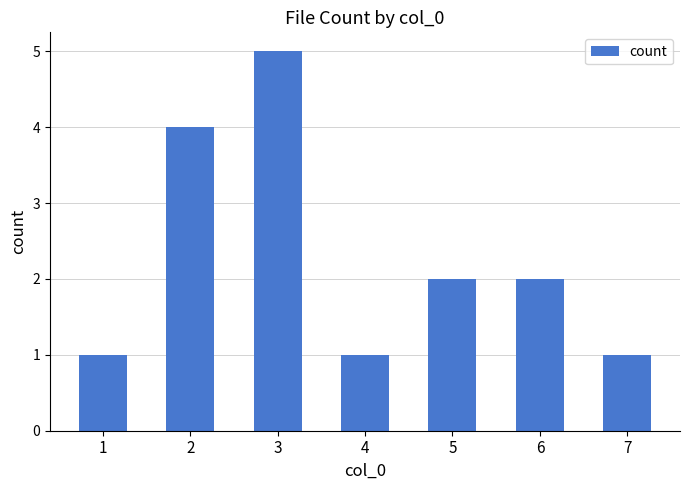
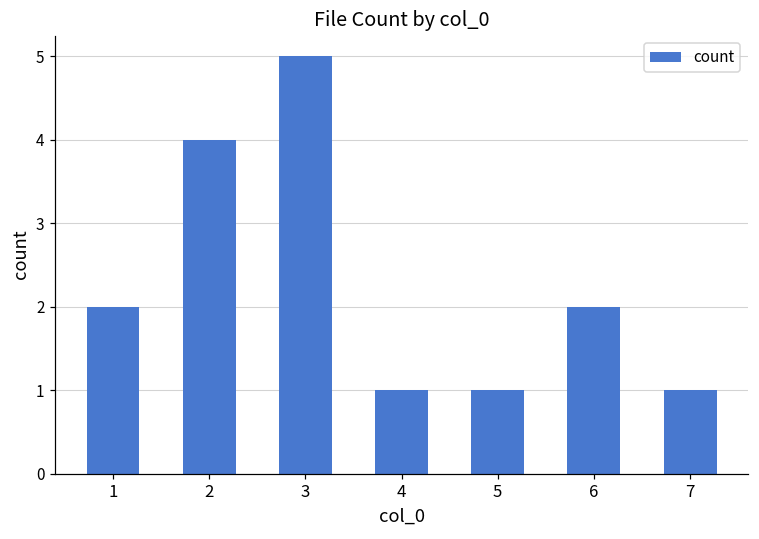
  {
-   "1": 1,
+   "1": 2,
    "2": 4,
    "3": 5,
    "4": 1,
-   "5": 2,
+   "5": 1,
    "6": 2,
    "7": 1
  }
